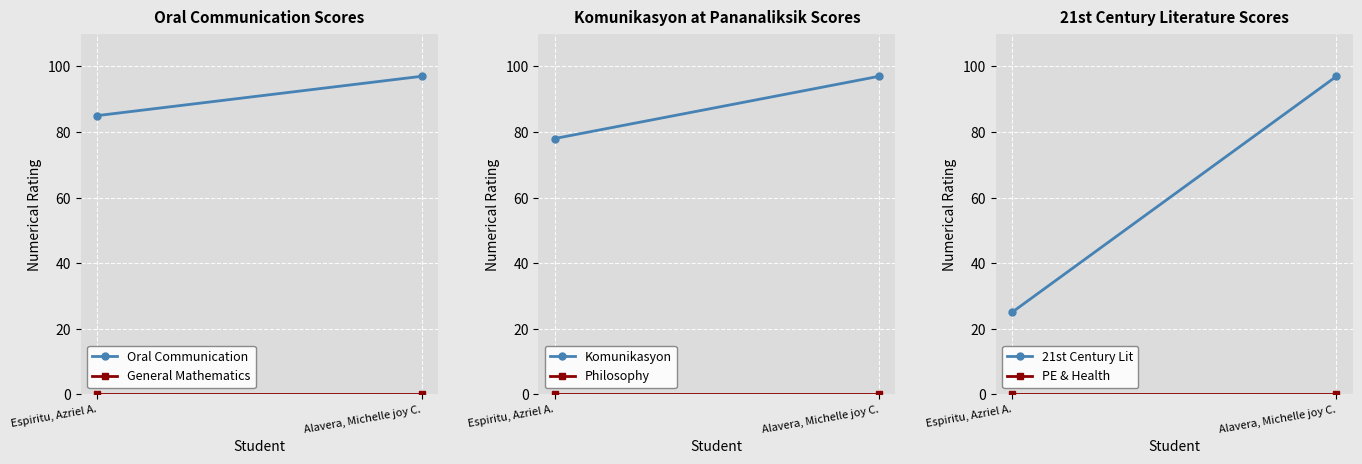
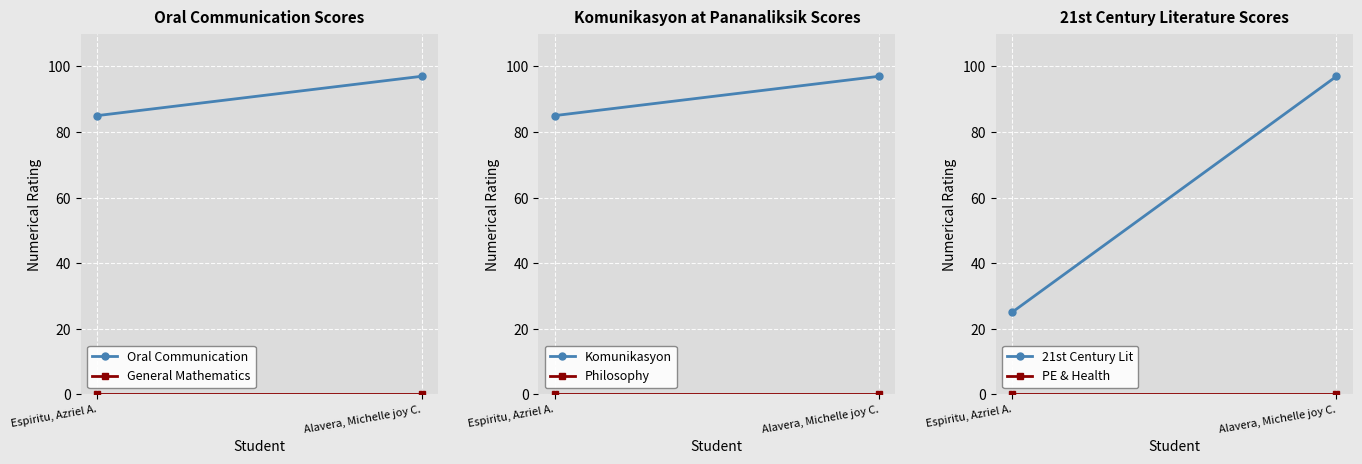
  {
    "Oral Communication Scores": {
      "Oral Communication": {
        "Espiritu, Azriel A.": 85,
        "Alavera, Michelle joy C.": 97
      },
      "General Mathematics": {
        "Espiritu, Azriel A.": 0,
        "Alavera, Michelle joy C.": 0
      }
    },
    "Komunikasyon at Pananaliksik Scores": {
      "Komunikasyon": {
-       "Espiritu, Azriel A.": 78,
+       "Espiritu, Azriel A.": 85,
        "Alavera, Michelle joy C.": 97
      },
      "Philosophy": {
        "Espiritu, Azriel A.": 0,
        "Alavera, Michelle joy C.": 0
      }
    },
    "21st Century Literature Scores": {
      "21st Century Lit": {
        "Espiritu, Azriel A.": 25,
        "Alavera, Michelle joy C.": 97
      },
      "PE & Health": {
        "Espiritu, Azriel A.": 0,
        "Alavera, Michelle joy C.": 0
      }
    }
  }
